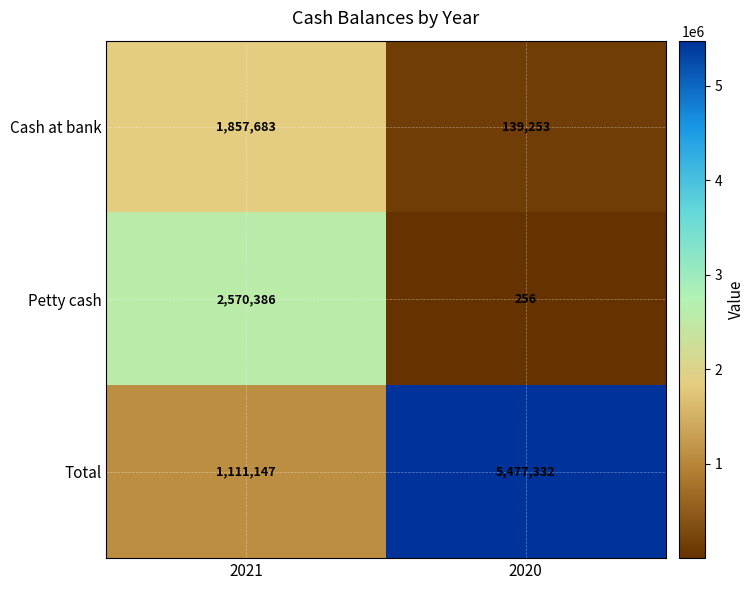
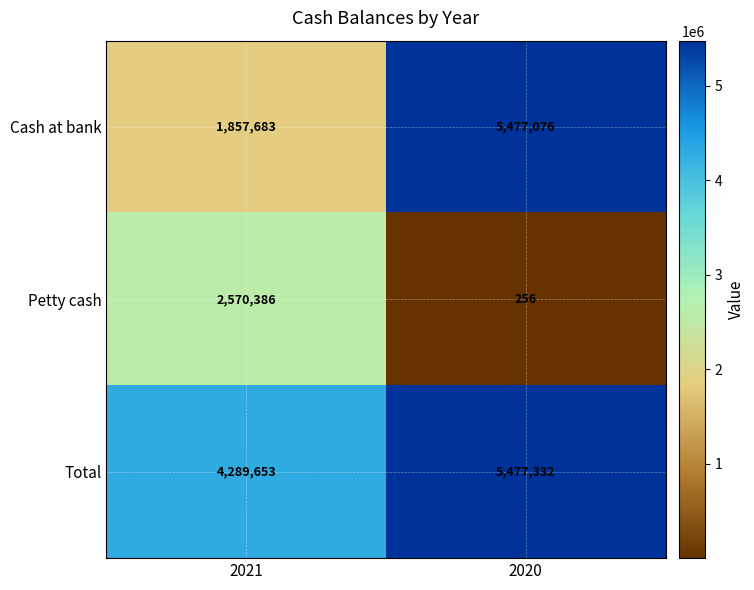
  {
    "Cash at bank": {
      "2021": "1,857,683",
-     "2020": "139,253"
+     "2020": "5,477,076"
    },
    "Petty cash": {
      "2021": "2,570,386",
      "2020": "256"
    },
    "Total": {
-     "2021": "1,111,147",
+     "2021": "4,289,653",
      "2020": "5,477,332"
    }
  }
